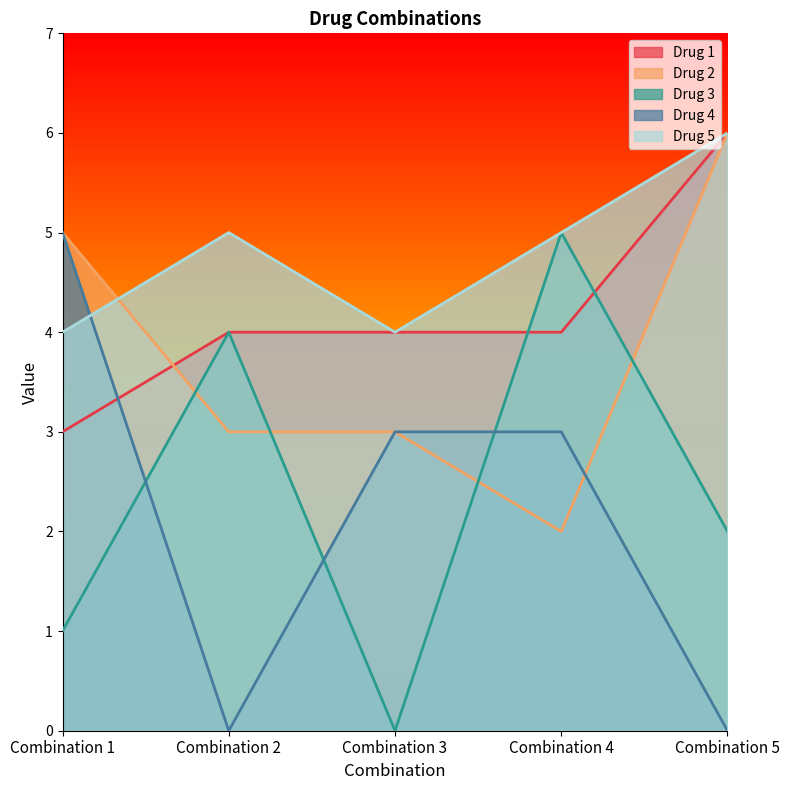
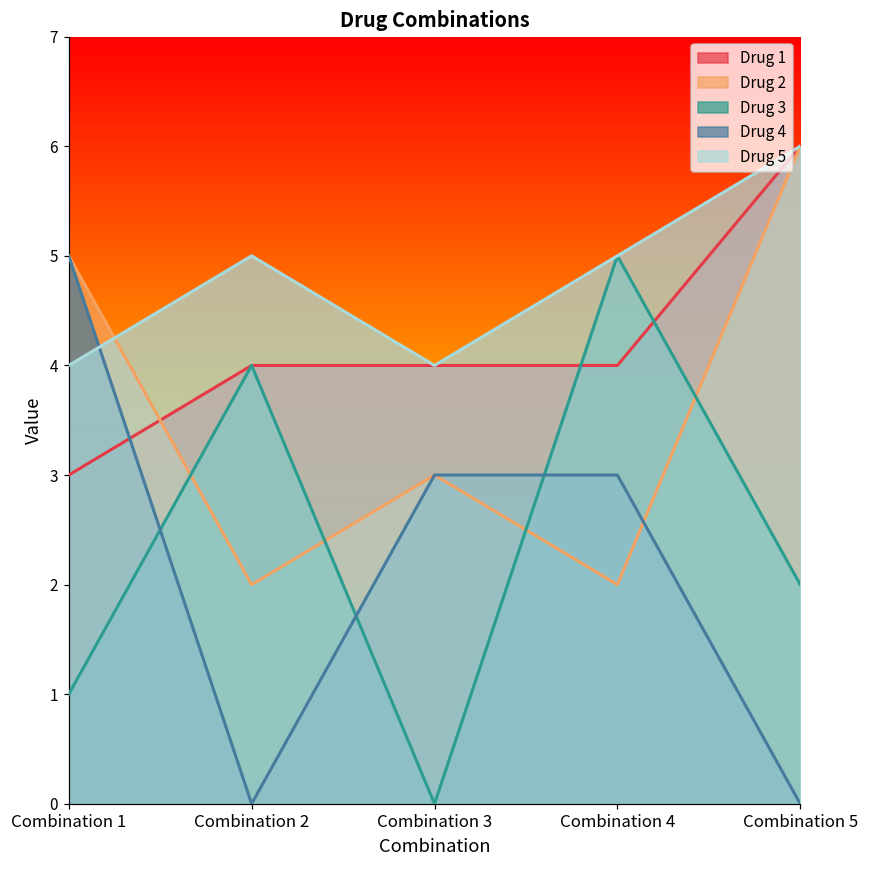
  {
    "Drug 1": {
      "Combination 1": 3,
      "Combination 4": 4
    },
    "Drug 2": {
-     "Combination 2": 3,
+     "Combination 2": 2,
      "Combination 4": 2
    },
    "Drug 5": {
      "Combination 1": 4,
      "Combination 2": 5
    }
  }
